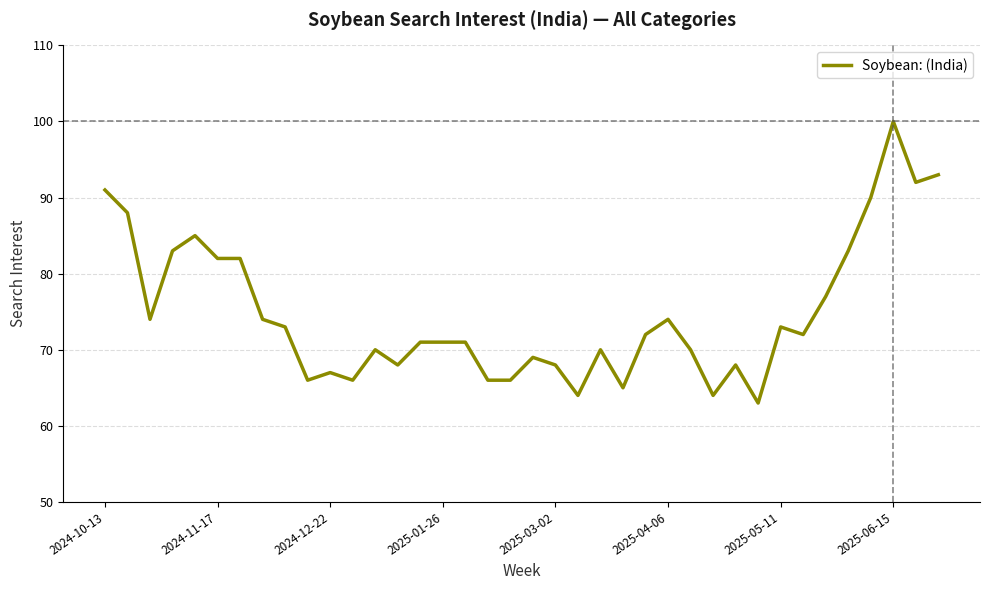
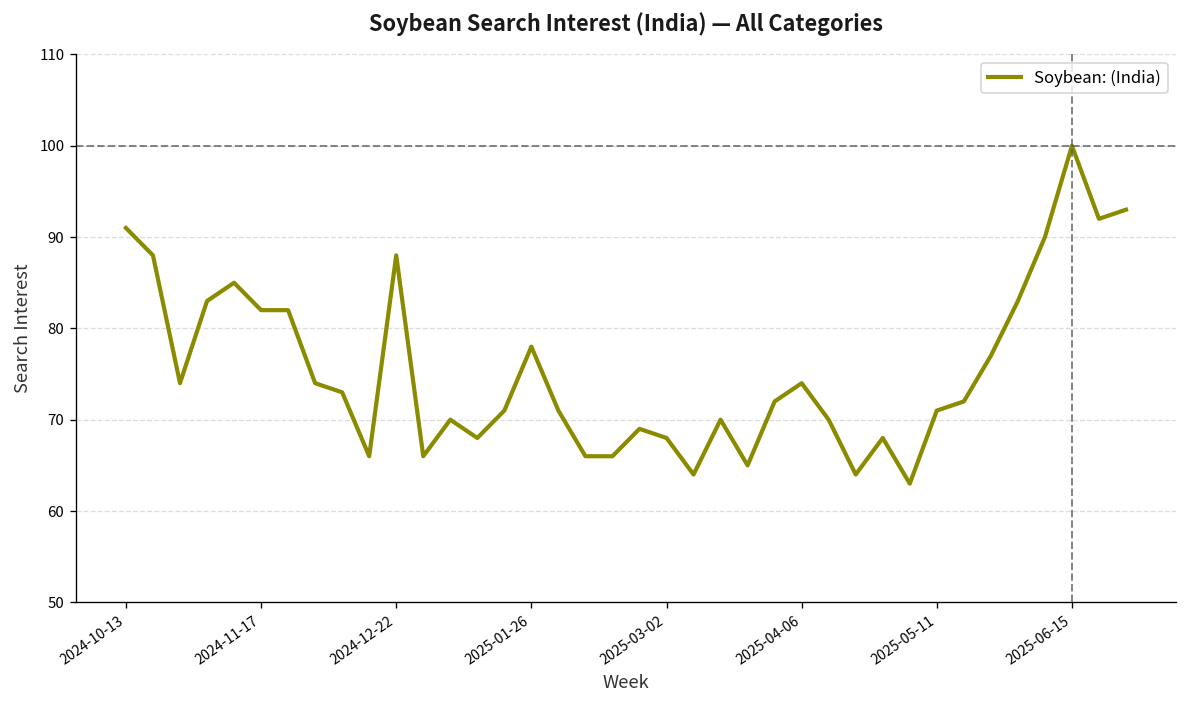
  {
    "2024-10-13": 91,
    "2024-11-17": 82,
-   "2024-12-22": 67,
-   "2025-01-26": 71,
+   "2024-12-22": 88,
+   "2025-01-26": 78,
    "2025-03-02": 68,
    "2025-04-06": 74,
-   "2025-05-11": 73,
+   "2025-05-11": 71,
    "2025-06-15": 100
  }
